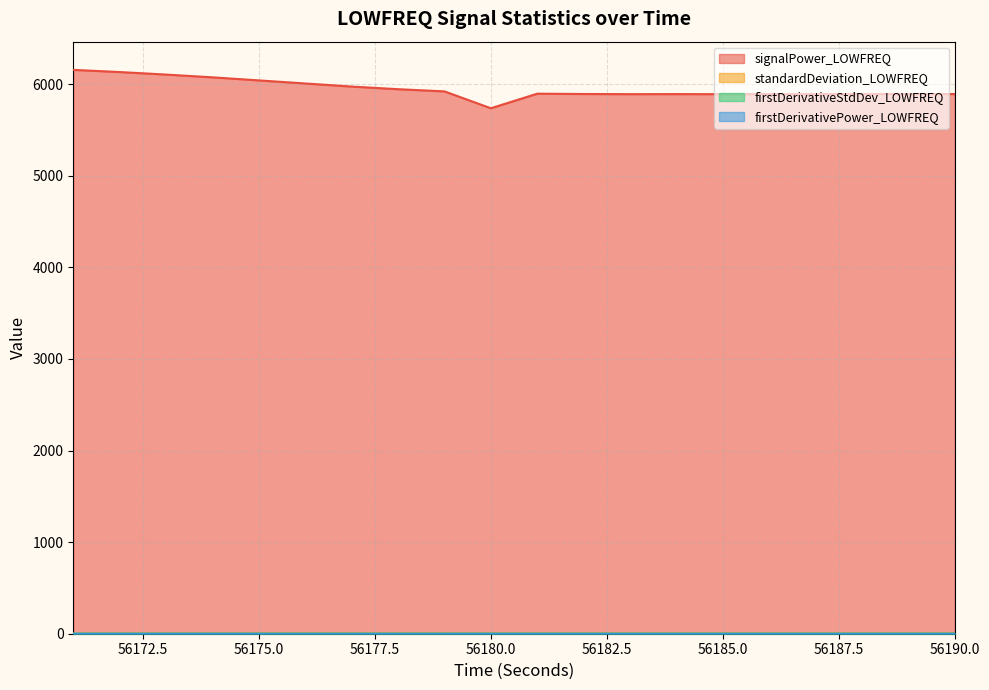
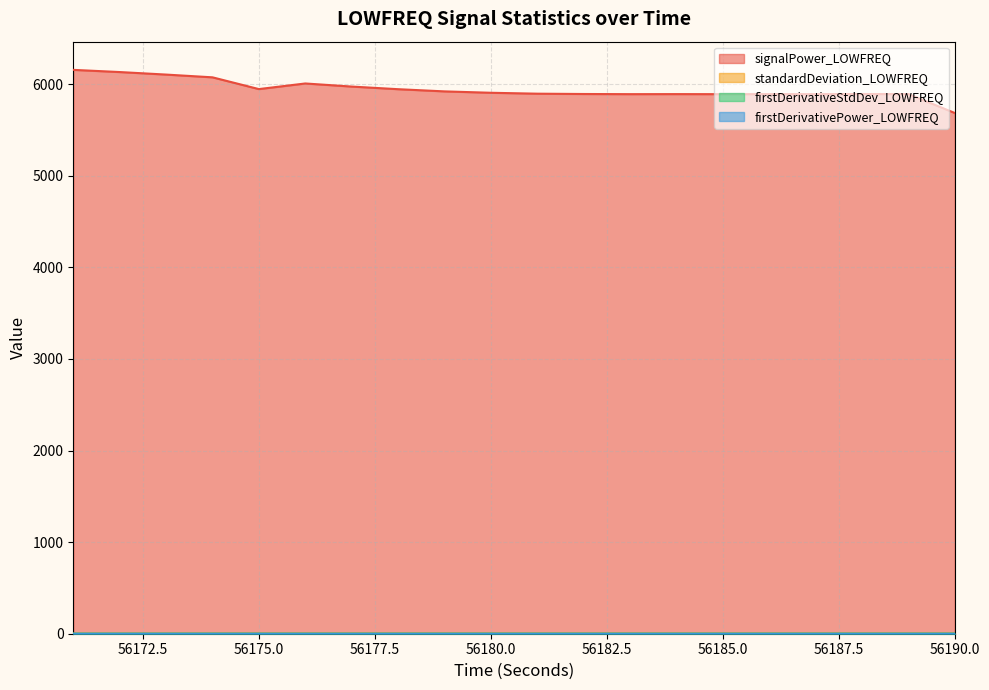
  {
    "signalPower_LOWFREQ": {
-     "56175.0": 6000,
-     "56180.0": 5700,
-     "56190.0": 5900
+     "56175.0": 5900,
+     "56180.0": 5900,
+     "56190.0": 5700
    }
  }
